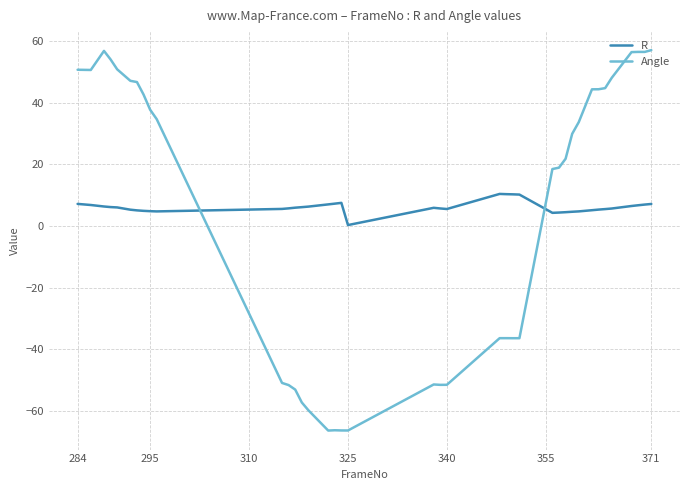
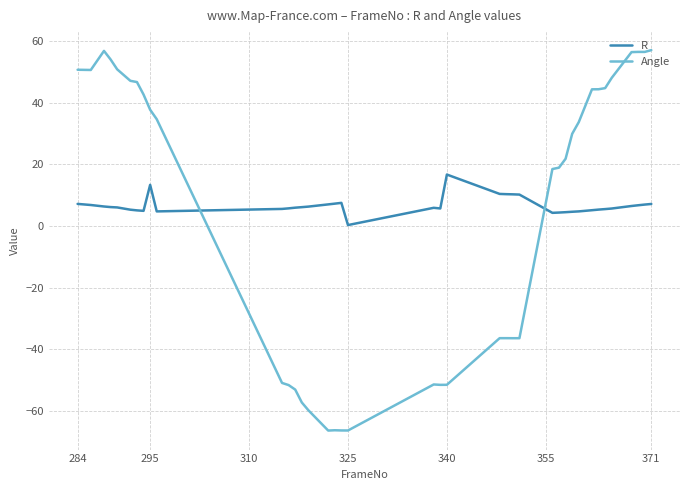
  {
    "R": {
      "284": 7,
-     "295": 5,
+     "295": 13,
      "325": 0,
-     "340": 6,
+     "340": 17,
      "371": 7
    },
    "Angle": {
      "284": 51,
      "295": 38,
      "325": -66,
      "340": -52,
      "371": 57
    }
  }
